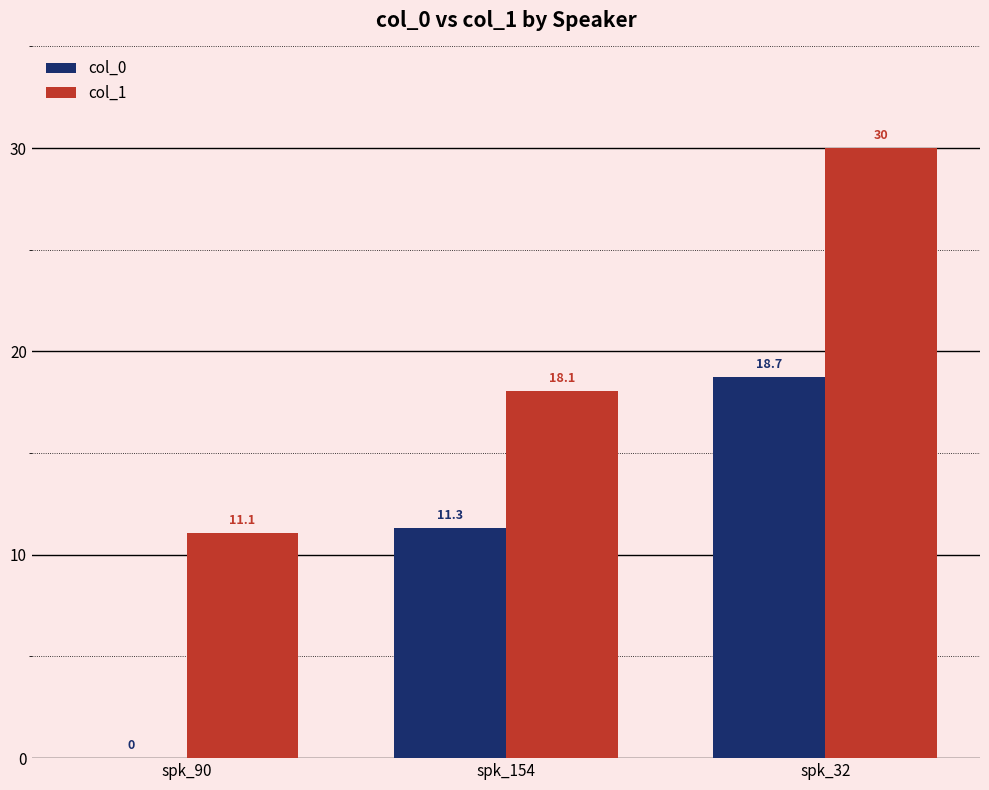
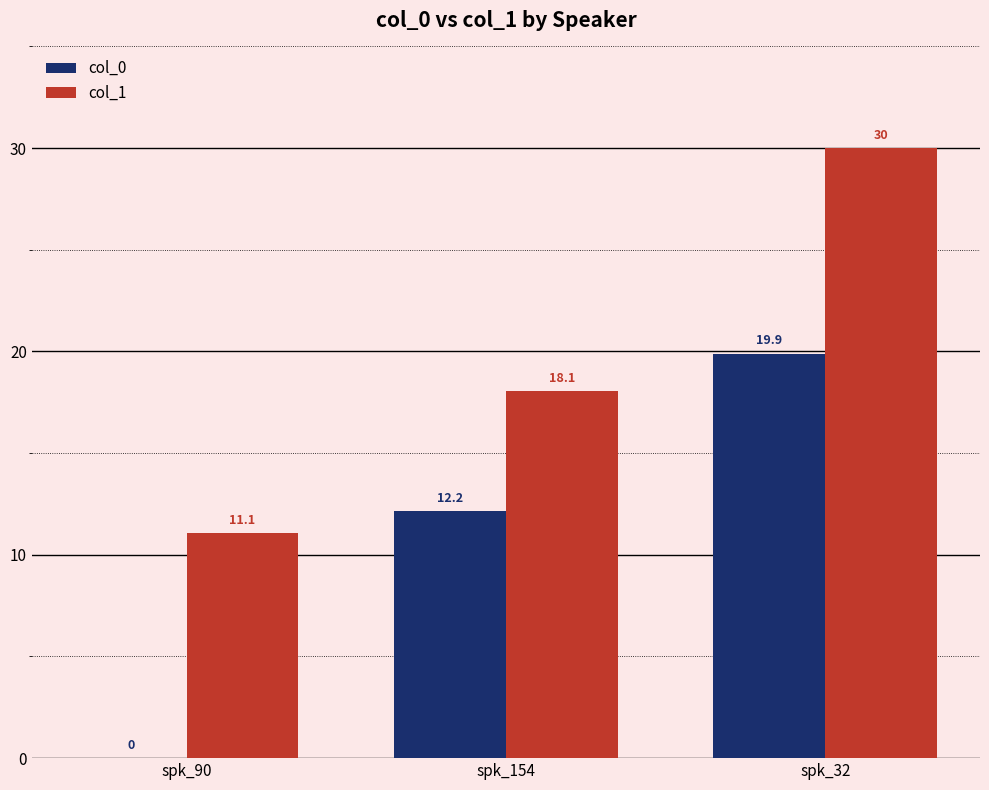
  {
    "col_0": {
      "spk_90": 0,
-     "spk_154": 11.3,
-     "spk_32": 18.7
+     "spk_154": 12.2,
+     "spk_32": 19.9
    },
    "col_1": {
      "spk_90": 11.1,
      "spk_154": 18.1,
      "spk_32": 30
    }
  }
